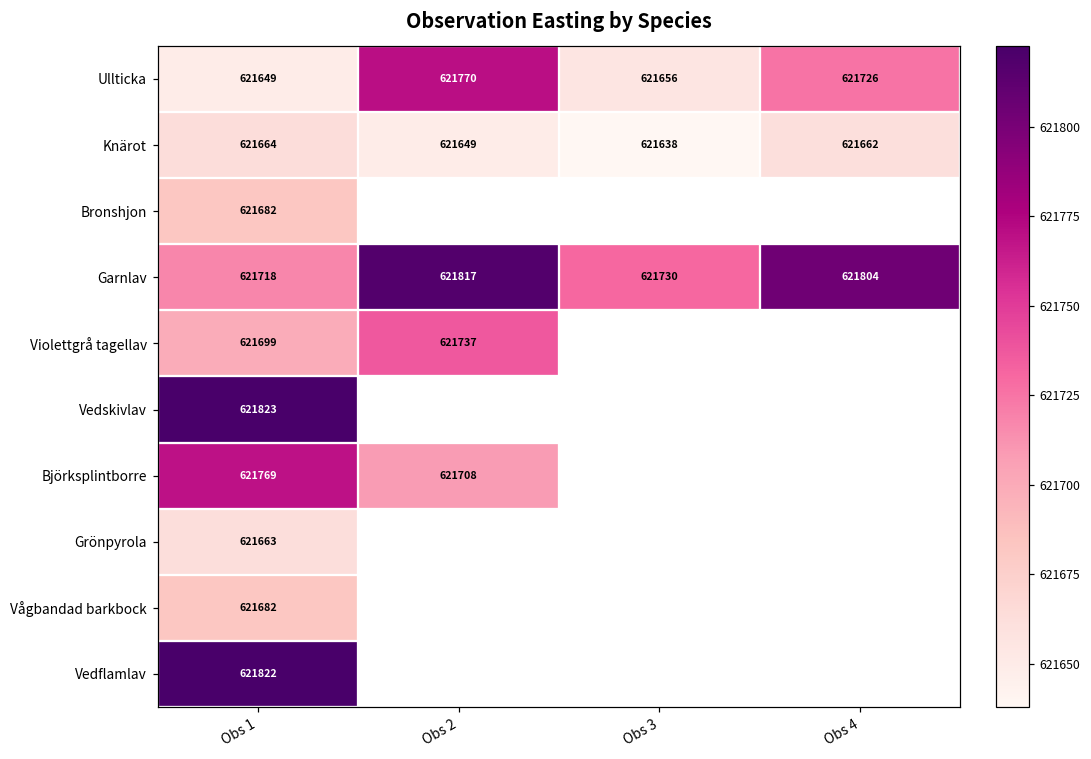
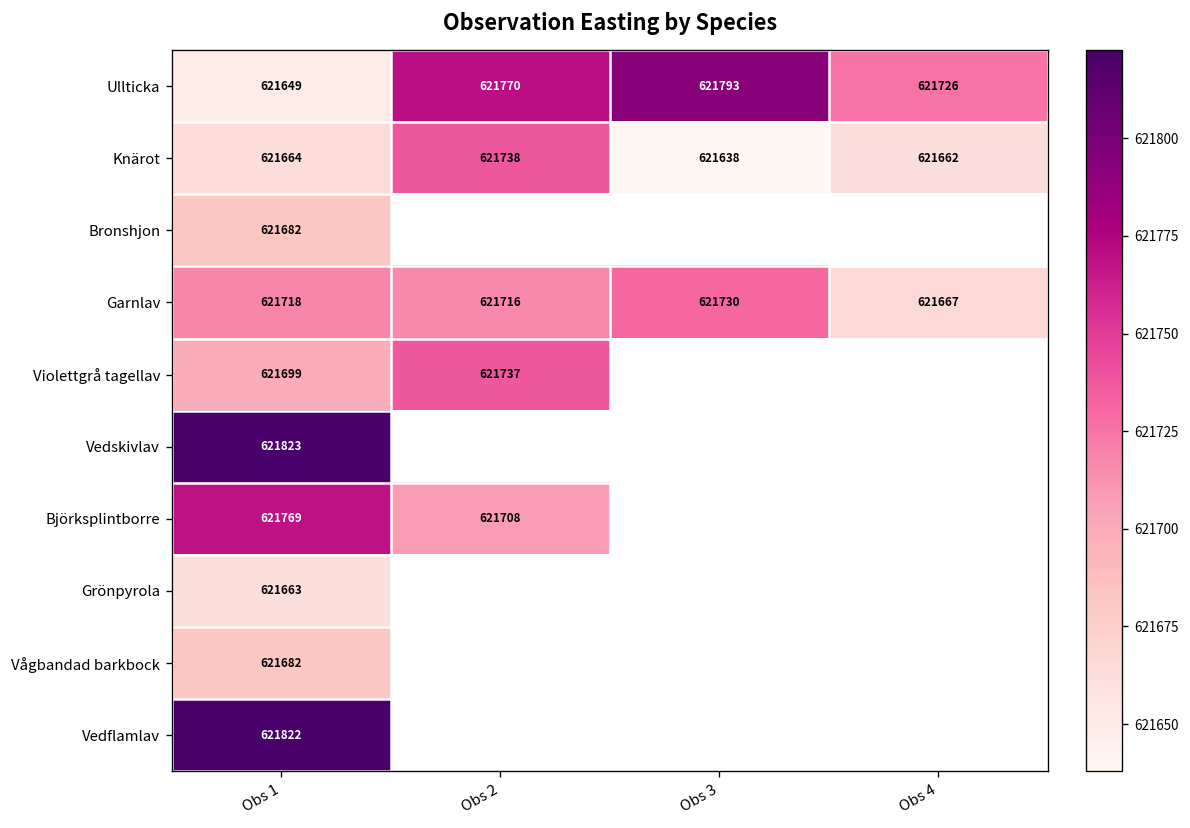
  {
    "Ullticka": {
      "Obs 1": 621649,
      "Obs 2": 621770,
-     "Obs 3": 621656,
+     "Obs 3": 621793,
      "Obs 4": 621726
    },
    "Knärot": {
      "Obs 1": 621664,
-     "Obs 2": 621649,
+     "Obs 2": 621738,
      "Obs 3": 621638,
      "Obs 4": 621662
    },
    "Bronshjon": {
      "Obs 1": 621682
    },
    "Garnlav": {
      "Obs 1": 621718,
-     "Obs 2": 621817,
+     "Obs 2": 621716,
      "Obs 3": 621730,
-     "Obs 4": 621804
+     "Obs 4": 621667
    },
    "Violettgrå tagellav": {
      "Obs 1": 621699,
      "Obs 2": 621737
    },
    "Vedskivlav": {
      "Obs 1": 621823
    },
    "Björksplintborre": {
      "Obs 1": 621769,
      "Obs 2": 621708
    },
    "Grönpyrola": {
      "Obs 1": 621663
    },
    "Vågbandad barkbock": {
      "Obs 1": 621682
    },
    "Vedflamlav": {
      "Obs 1": 621822
    }
  }
